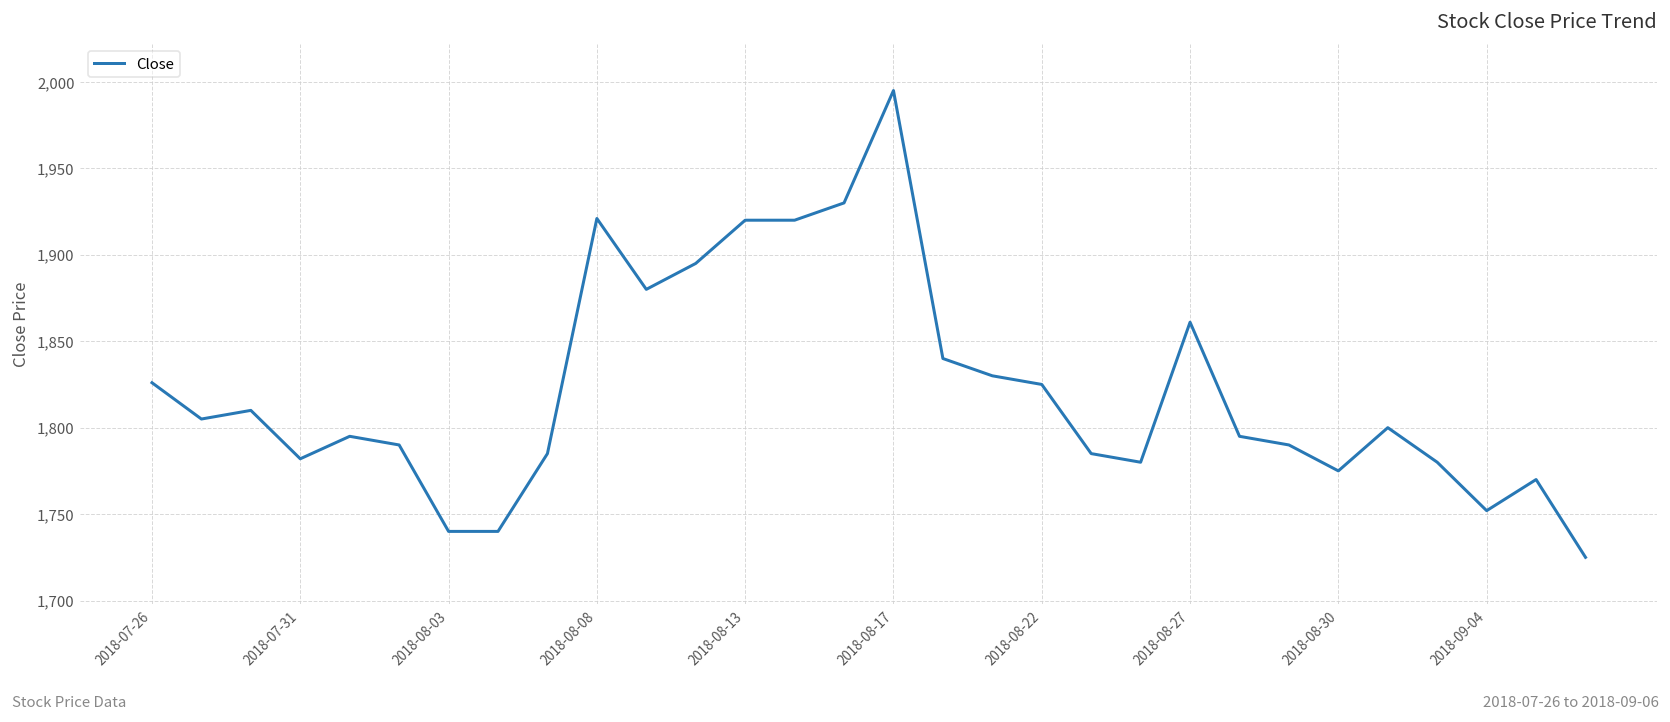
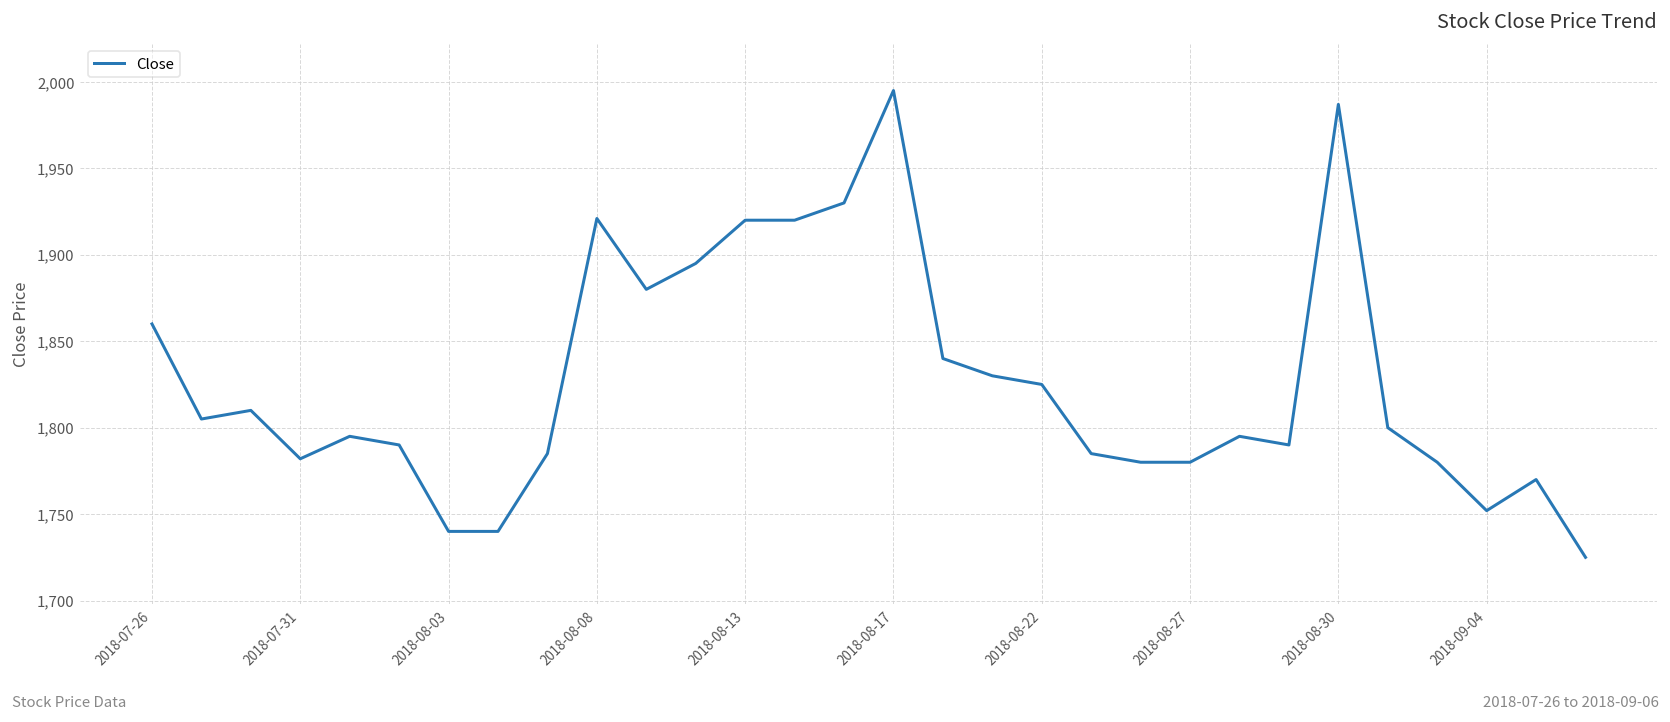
  {
-   "2018-07-26": "1,826",
+   "2018-07-26": "1,860",
    "2018-07-31": "1,782",
    "2018-08-03": "1,740",
    "2018-08-08": "1,921",
    "2018-08-13": "1,920",
    "2018-08-17": "1,995",
    "2018-08-22": "1,825",
-   "2018-08-27": "1,861",
-   "2018-08-30": "1,775",
+   "2018-08-27": "1,780",
+   "2018-08-30": "1,987",
    "2018-09-04": "1,752"
  }
